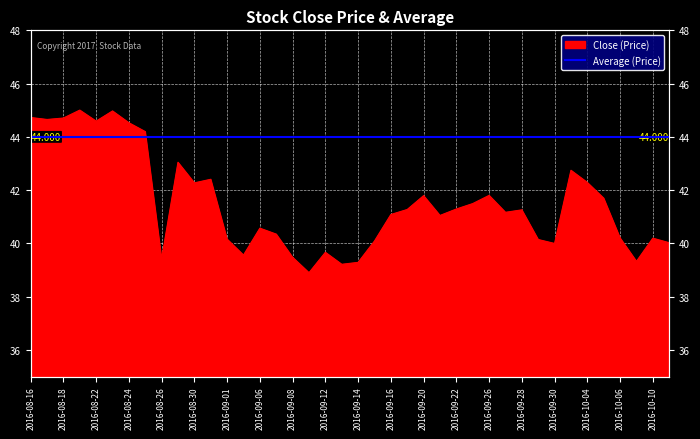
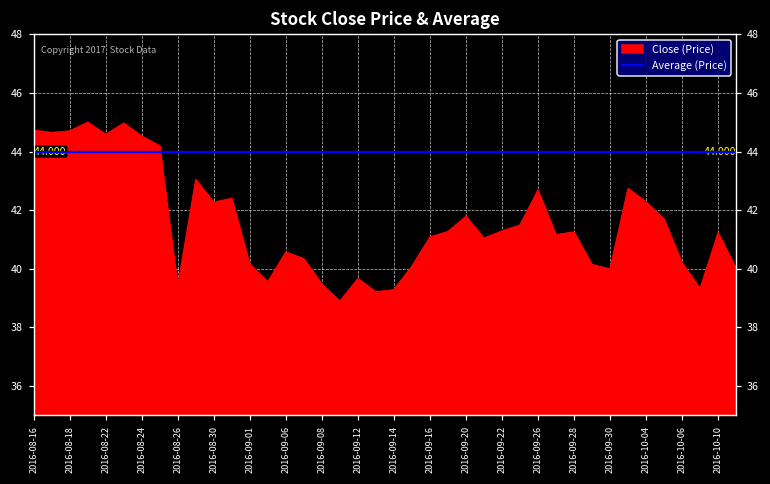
  {
    "Close (Price)": {
      "2016-08-16": 44.7,
      "2016-08-18": 44.7,
      "2016-08-22": 44.6,
      "2016-08-24": 44.5,
      "2016-08-26": 39.4,
      "2016-08-30": 42.3,
      "2016-09-01": 40.2,
      "2016-09-06": 40.6,
      "2016-09-08": 39.5,
      "2016-09-12": 39.7,
      "2016-09-14": 39.3,
      "2016-09-16": 41.1,
      "2016-09-20": 41.8,
      "2016-09-22": 41.3,
-     "2016-09-26": 41.8,
+     "2016-09-26": 42.7,
      "2016-09-28": 41.3,
      "2016-09-30": 40.0,
      "2016-10-04": 42.3,
      "2016-10-06": 40.2,
-     "2016-10-10": 40.2
+     "2016-10-10": 41.2
    },
    "Average (Price)": {
      "2016-08-22": 44.0,
      "2016-08-24": 44.0,
      "2016-08-26": 44.0,
      "2016-08-30": 44.0,
      "2016-09-01": 44.0,
      "2016-09-06": 44.0,
      "2016-09-08": 44.0,
      "2016-09-12": 44.0,
      "2016-09-14": 44.0,
      "2016-09-16": 44.0,
      "2016-09-20": 44.0,
      "2016-09-22": 44.0,
      "2016-09-26": 44.0,
      "2016-09-28": 44.0,
      "2016-09-30": 44.0,
      "2016-10-04": 44.0
    }
  }
